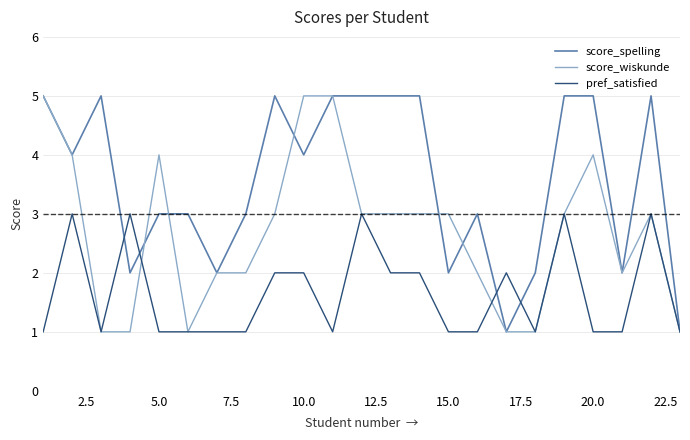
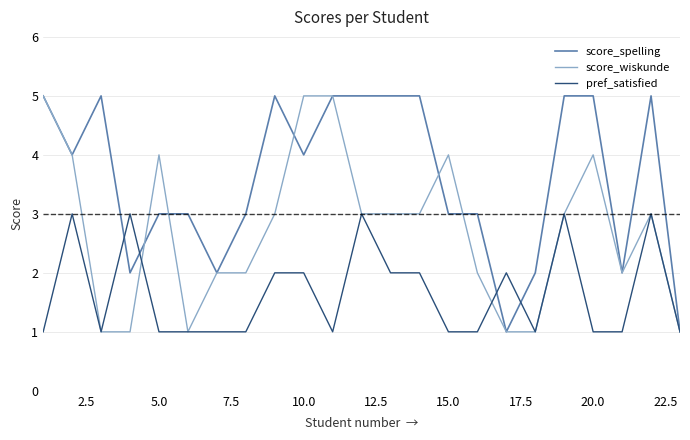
  {
    "score_spelling": {
      "5.0": 3,
      "10.0": 4,
-     "15.0": 2,
+     "15.0": 3,
      "20.0": 5
    },
    "score_wiskunde": {
      "5.0": 4,
      "10.0": 5,
-     "15.0": 3,
+     "15.0": 4,
      "20.0": 4
    },
    "pref_satisfied": {
      "5.0": 1,
      "10.0": 2,
      "15.0": 1,
      "20.0": 1
    }
  }
